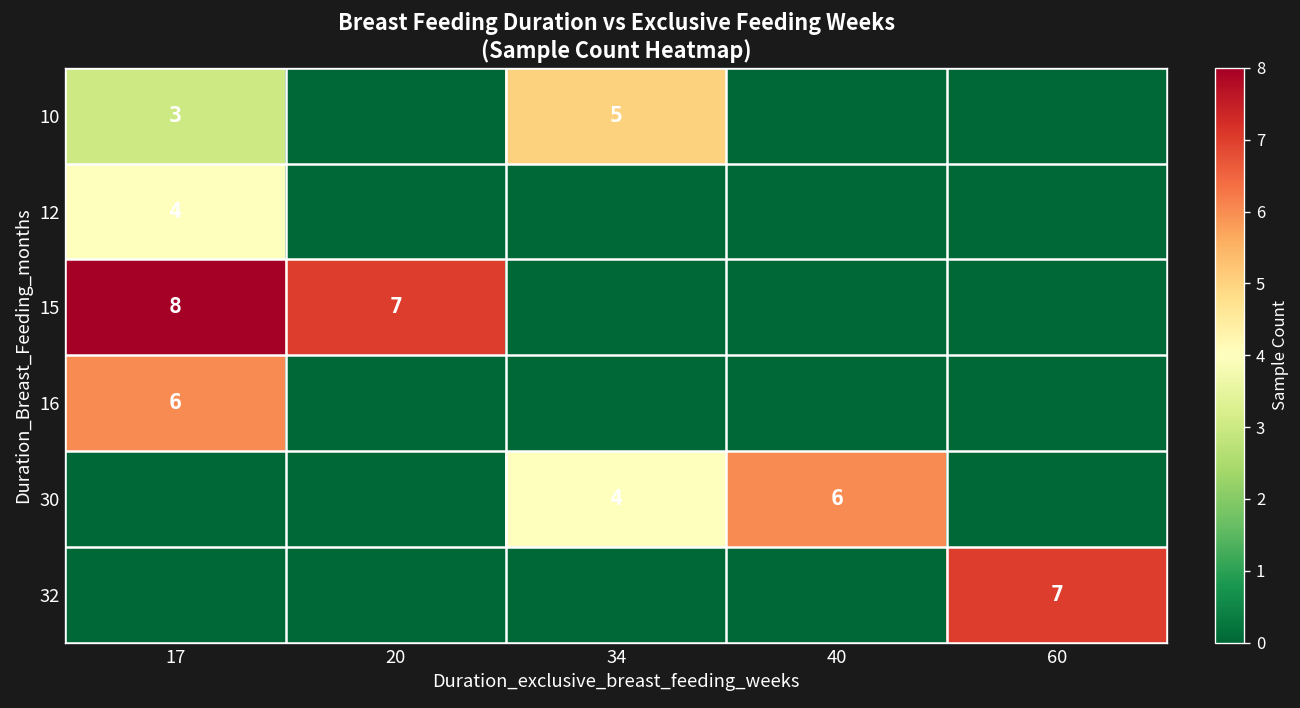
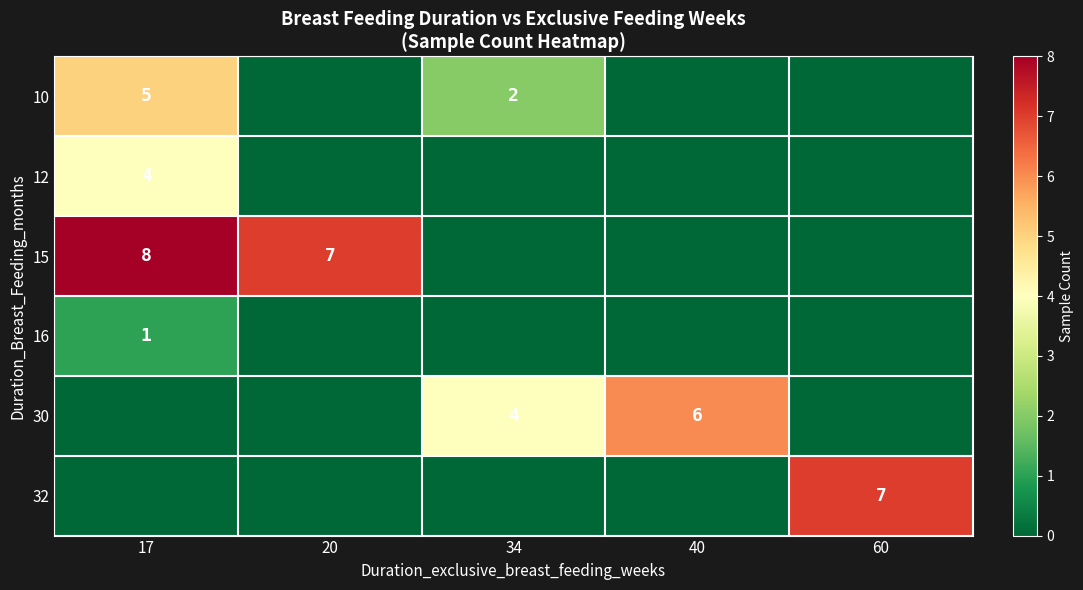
  {
    "10": {
-     "17": 3,
-     "34": 5
+     "17": 5,
+     "34": 2
    },
    "12": {
      "17": 4
    },
    "15": {
      "17": 8,
      "20": 7
    },
    "16": {
-     "17": 6
+     "17": 1
    },
    "30": {
      "34": 4,
      "40": 6
    },
    "32": {
      "60": 7
    }
  }
